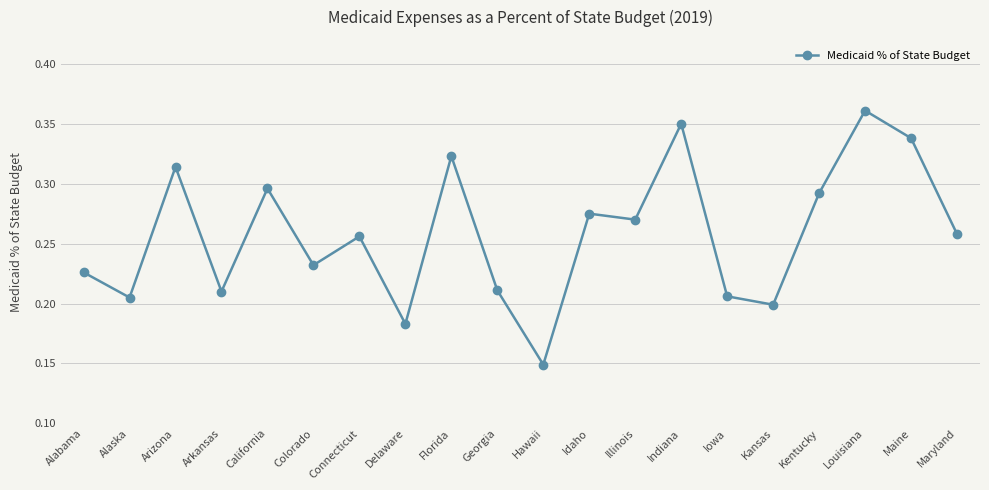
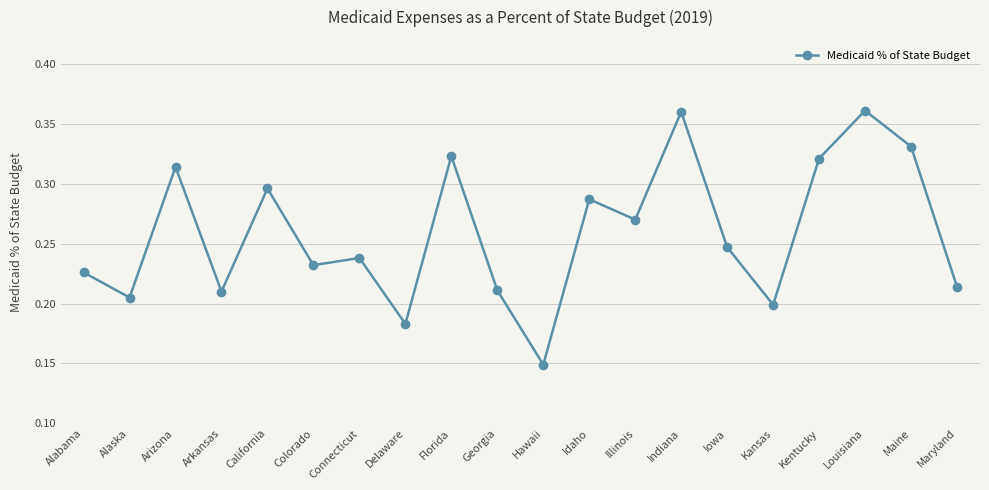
  {
    "Alabama": 0.226,
    "Alaska": 0.205,
    "Arizona": 0.314,
    "Arkansas": 0.210,
    "California": 0.296,
    "Colorado": 0.232,
-   "Connecticut": 0.256,
+   "Connecticut": 0.238,
    "Delaware": 0.183,
    "Florida": 0.323,
    "Georgia": 0.211,
    "Hawaii": 0.149,
-   "Idaho": 0.275,
+   "Idaho": 0.287,
    "Illinois": 0.270,
-   "Indiana": 0.35,
-   "Iowa": 0.206,
+   "Indiana": 0.36,
+   "Iowa": 0.247,
    "Kansas": 0.199,
-   "Kentucky": 0.292,
+   "Kentucky": 0.321,
    "Louisiana": 0.361,
-   "Maine": 0.338,
-   "Maryland": 0.258
+   "Maine": 0.331,
+   "Maryland": 0.214
  }
